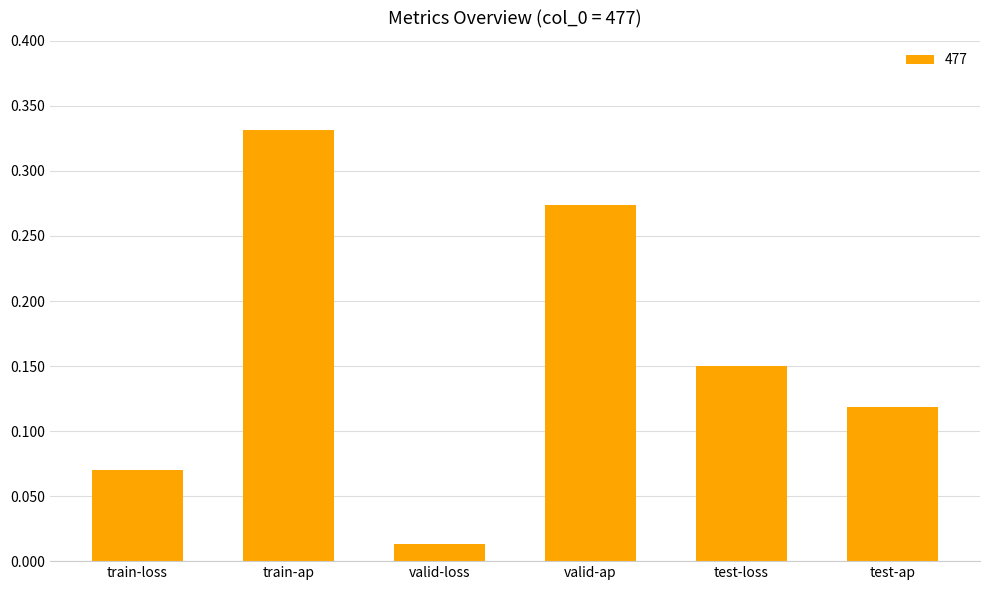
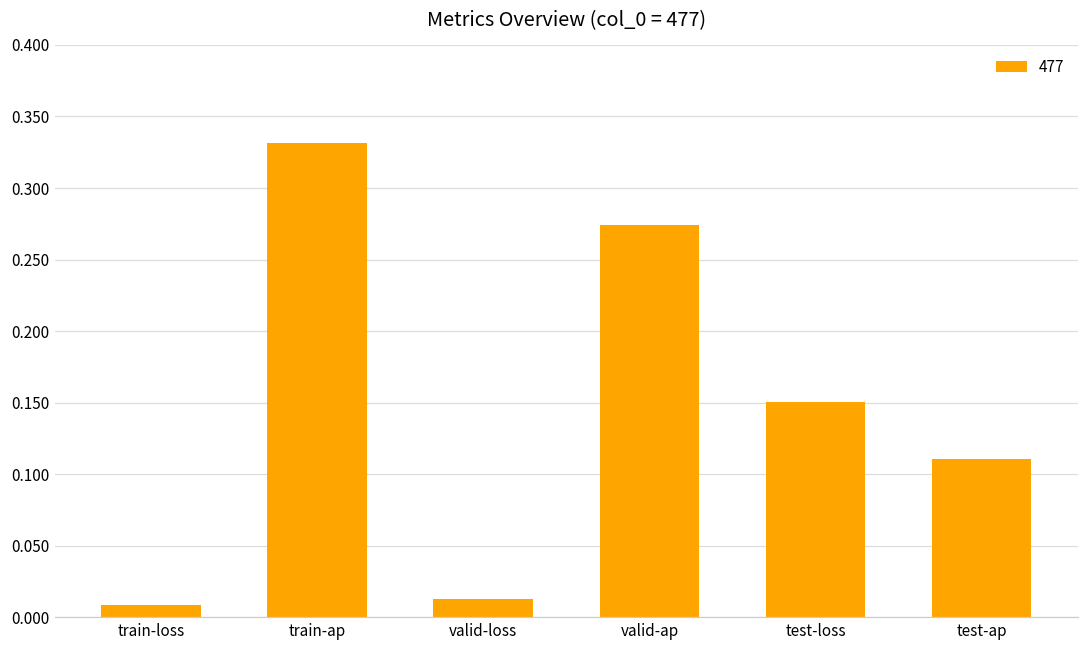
  {
-   "train-loss": 0.070,
+   "train-loss": 0.008,
    "train-ap": 0.332,
    "valid-loss": 0.013,
    "valid-ap": 0.274,
    "test-loss": 0.150,
-   "test-ap": 0.119
+   "test-ap": 0.111
  }
